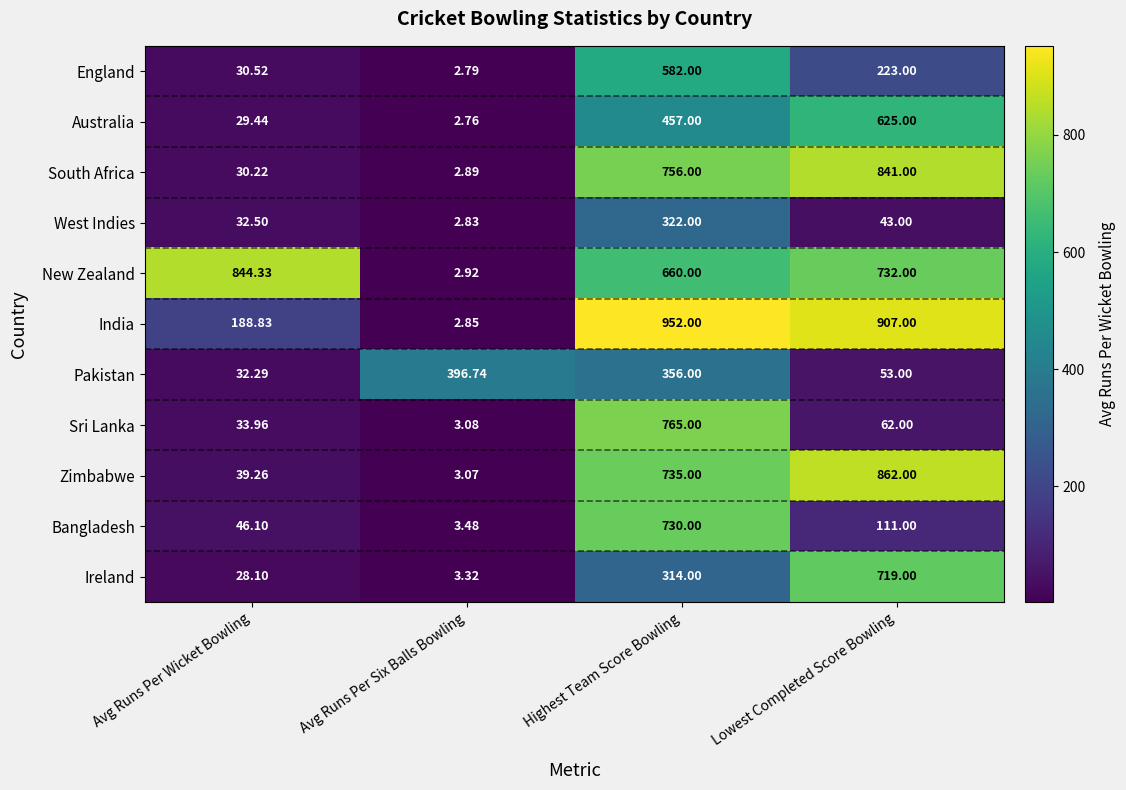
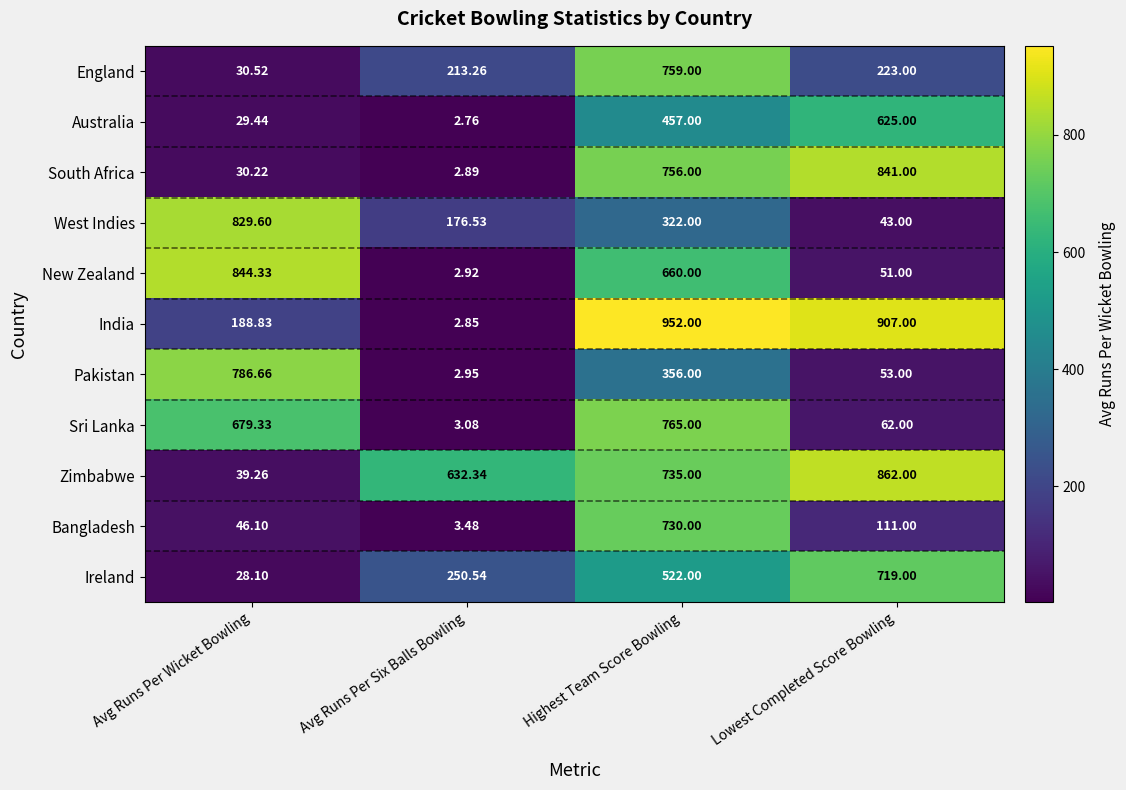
  {
    "England": {
      "Avg Runs Per Wicket Bowling": 30.52,
-     "Avg Runs Per Six Balls Bowling": 2.79,
-     "Highest Team Score Bowling": 582.00,
+     "Avg Runs Per Six Balls Bowling": 213.26,
+     "Highest Team Score Bowling": 759.00,
      "Lowest Completed Score Bowling": 223.00
    },
    "Australia": {
      "Avg Runs Per Wicket Bowling": 29.44,
      "Avg Runs Per Six Balls Bowling": 2.76,
      "Highest Team Score Bowling": 457.00,
      "Lowest Completed Score Bowling": 625.00
    },
    "South Africa": {
      "Avg Runs Per Wicket Bowling": 30.22,
      "Avg Runs Per Six Balls Bowling": 2.89,
      "Highest Team Score Bowling": 756.00,
      "Lowest Completed Score Bowling": 841.00
    },
    "West Indies": {
-     "Avg Runs Per Wicket Bowling": 32.50,
-     "Avg Runs Per Six Balls Bowling": 2.83,
+     "Avg Runs Per Wicket Bowling": 829.60,
+     "Avg Runs Per Six Balls Bowling": 176.53,
      "Highest Team Score Bowling": 322.00,
      "Lowest Completed Score Bowling": 43.00
    },
    "New Zealand": {
      "Avg Runs Per Wicket Bowling": 844.33,
      "Avg Runs Per Six Balls Bowling": 2.92,
      "Highest Team Score Bowling": 660.00,
-     "Lowest Completed Score Bowling": 732.00
+     "Lowest Completed Score Bowling": 51.00
    },
    "India": {
      "Avg Runs Per Wicket Bowling": 188.83,
      "Avg Runs Per Six Balls Bowling": 2.85,
      "Highest Team Score Bowling": 952.00,
      "Lowest Completed Score Bowling": 907.00
    },
    "Pakistan": {
-     "Avg Runs Per Wicket Bowling": 32.29,
-     "Avg Runs Per Six Balls Bowling": 396.74,
+     "Avg Runs Per Wicket Bowling": 786.66,
+     "Avg Runs Per Six Balls Bowling": 2.95,
      "Highest Team Score Bowling": 356.00,
      "Lowest Completed Score Bowling": 53.00
    },
    "Sri Lanka": {
-     "Avg Runs Per Wicket Bowling": 33.96,
+     "Avg Runs Per Wicket Bowling": 679.33,
      "Avg Runs Per Six Balls Bowling": 3.08,
      "Highest Team Score Bowling": 765.00,
      "Lowest Completed Score Bowling": 62.00
    },
    "Zimbabwe": {
      "Avg Runs Per Wicket Bowling": 39.26,
-     "Avg Runs Per Six Balls Bowling": 3.07,
+     "Avg Runs Per Six Balls Bowling": 632.34,
      "Highest Team Score Bowling": 735.00,
      "Lowest Completed Score Bowling": 862.00
    },
    "Bangladesh": {
      "Avg Runs Per Wicket Bowling": 46.10,
      "Avg Runs Per Six Balls Bowling": 3.48,
      "Highest Team Score Bowling": 730.00,
      "Lowest Completed Score Bowling": 111.00
    },
    "Ireland": {
      "Avg Runs Per Wicket Bowling": 28.10,
-     "Avg Runs Per Six Balls Bowling": 3.32,
-     "Highest Team Score Bowling": 314.00,
+     "Avg Runs Per Six Balls Bowling": 250.54,
+     "Highest Team Score Bowling": 522.00,
      "Lowest Completed Score Bowling": 719.00
    }
  }
